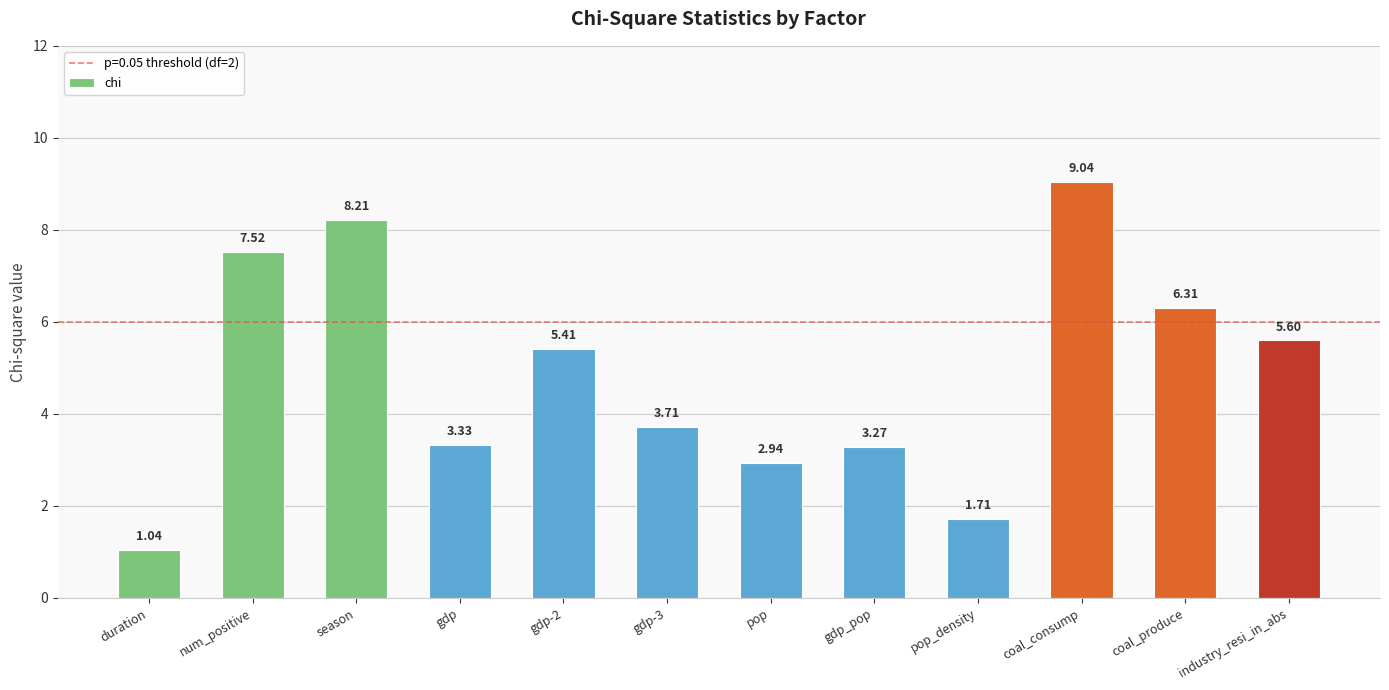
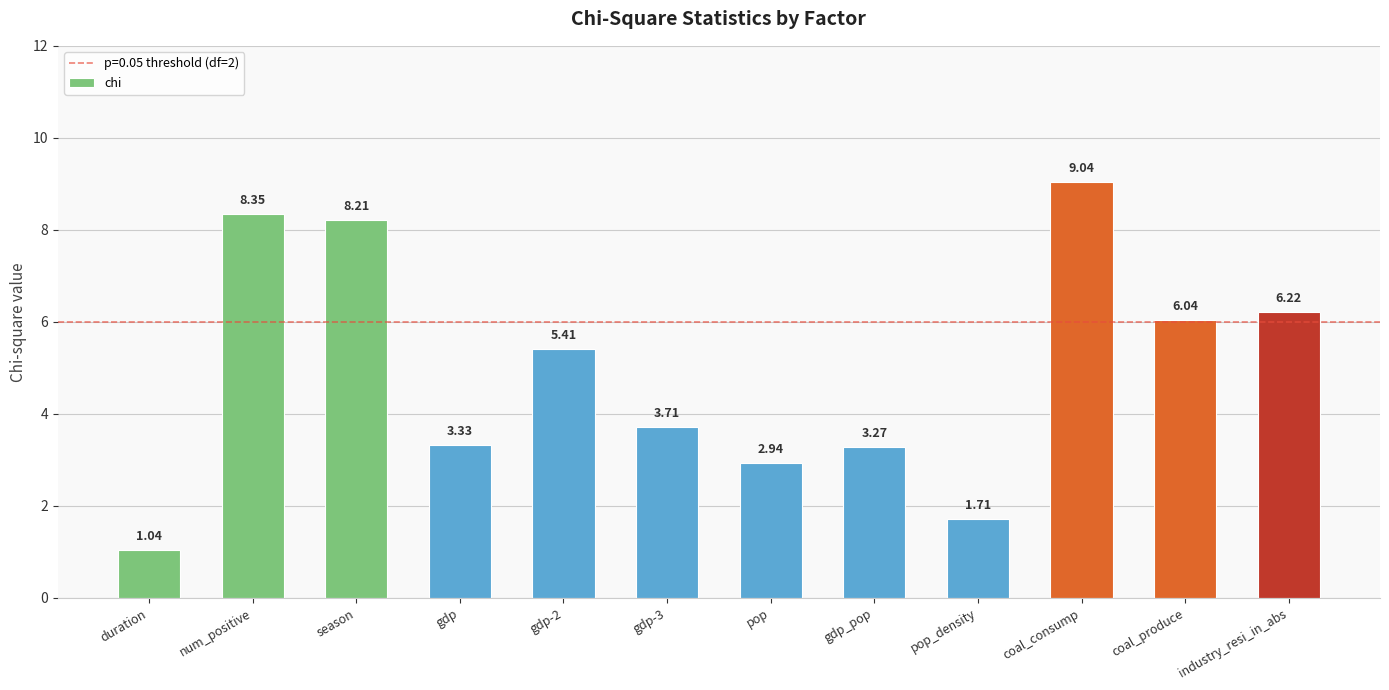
  {
    "duration": 1.04,
-   "num_positive": 7.52,
+   "num_positive": 8.35,
    "season": 8.21,
    "gdp": 3.33,
    "gdp-2": 5.41,
    "gdp-3": 3.71,
    "pop": 2.94,
    "gdp_pop": 3.27,
    "pop_density": 1.71,
    "coal_consump": 9.04,
-   "coal_produce": 6.31,
-   "industry_resi_in_abs": 5.60
+   "coal_produce": 6.04,
+   "industry_resi_in_abs": 6.22
  }
